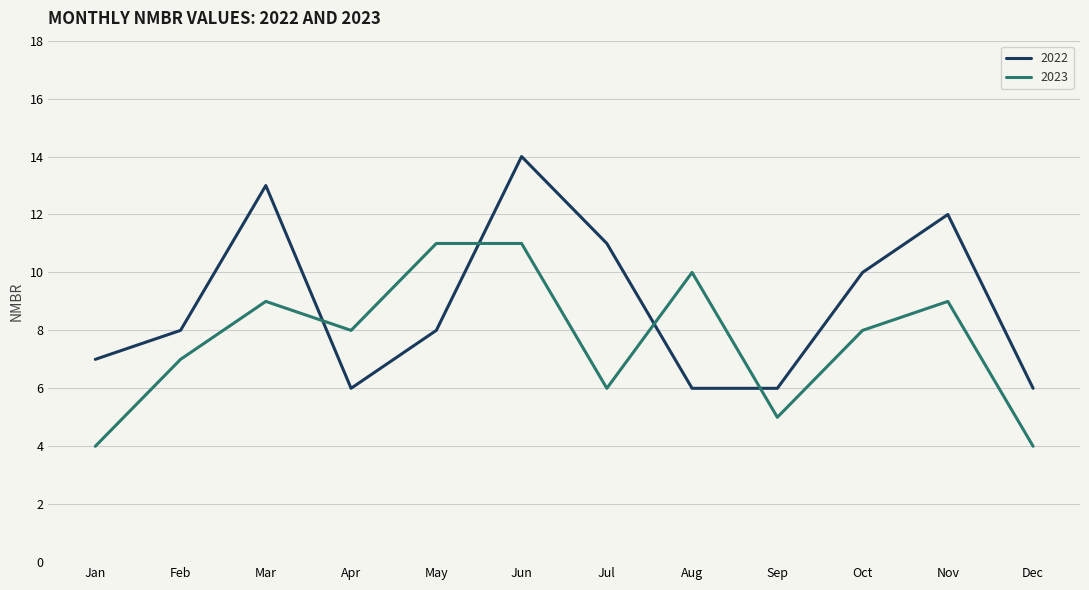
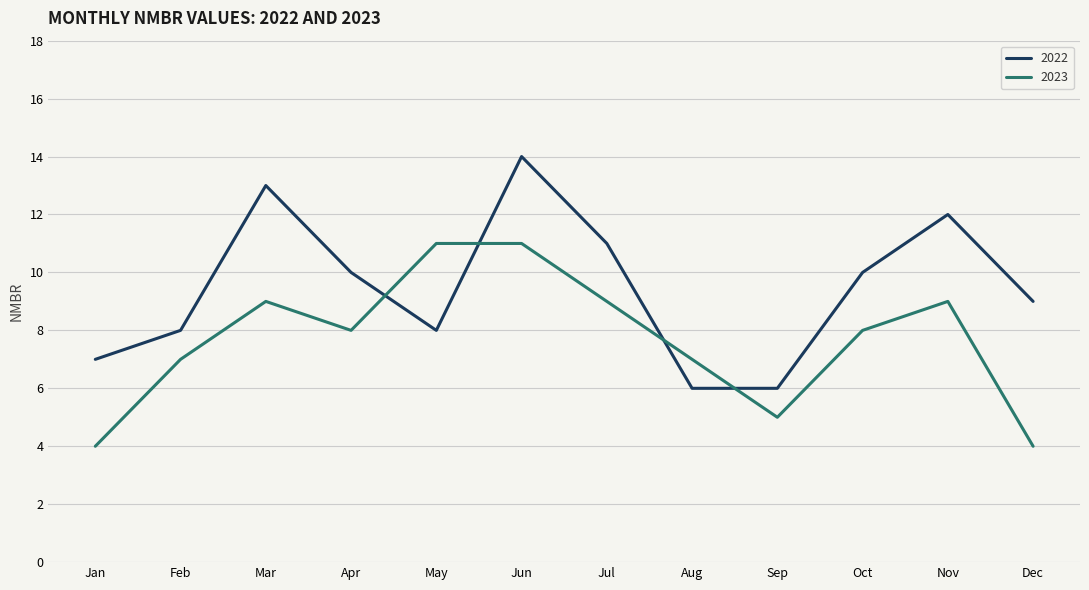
  {
    "2022": {
      "Jan": 7,
      "Feb": 8,
      "Mar": 13,
-     "Apr": 6,
+     "Apr": 10,
      "May": 8,
      "Jun": 14,
      "Jul": 11,
      "Aug": 6,
      "Sep": 6,
      "Oct": 10,
      "Nov": 12,
-     "Dec": 6
+     "Dec": 9
    },
    "2023": {
      "Jan": 4,
      "Feb": 7,
      "Mar": 9,
      "Apr": 8,
      "May": 11,
      "Jun": 11,
-     "Jul": 6,
-     "Aug": 10,
+     "Jul": 9,
+     "Aug": 7,
      "Sep": 5,
      "Oct": 8,
      "Nov": 9,
      "Dec": 4
    }
  }
